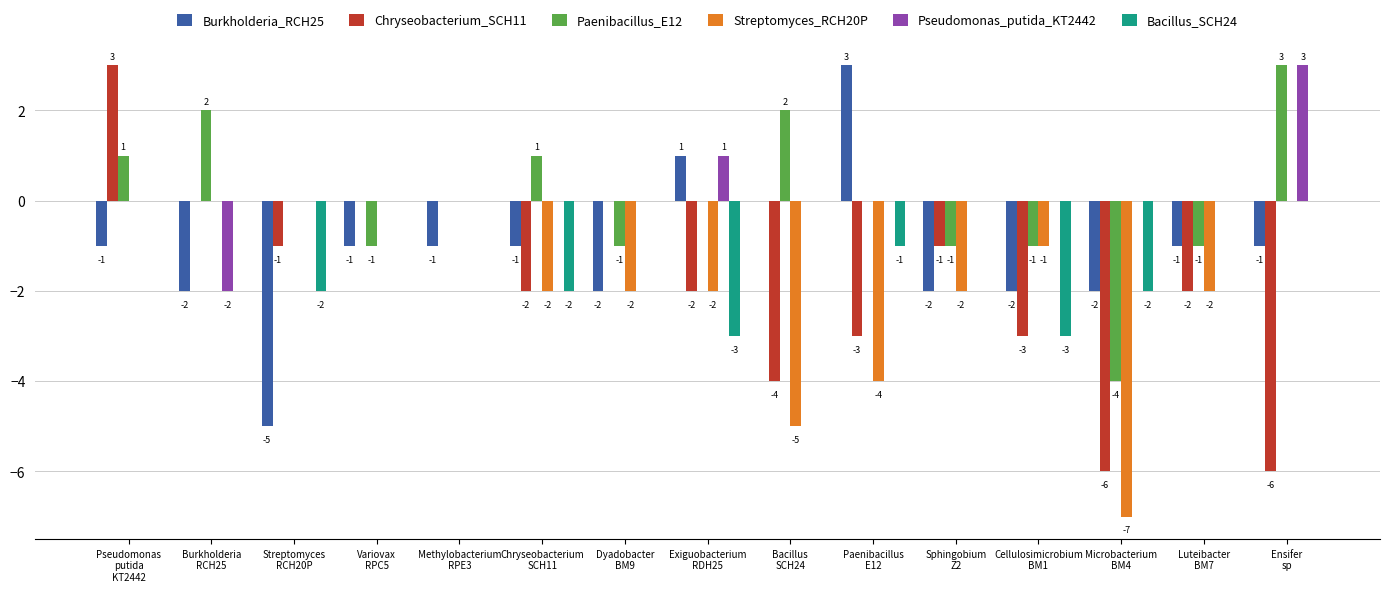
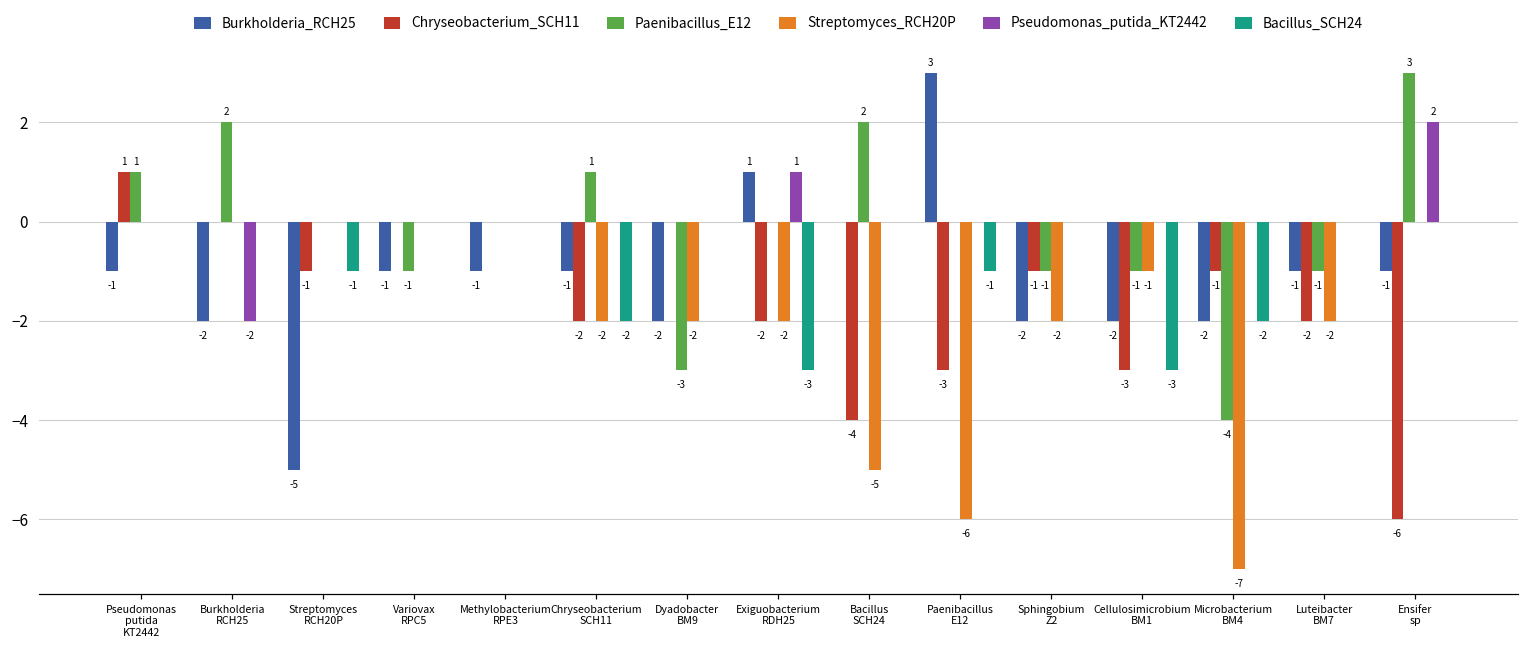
  {
    "Burkholderia_RCH25": {
      "Pseudomonas putida KT2442": -1,
      "Burkholderia RCH25": -2,
      "Streptomyces RCH20P": -5,
      "Variovax RPC5": -1,
      "Methylobacterium RPE3": -1,
      "Chryseobacterium SCH11": -1,
      "Dyadobacter BM9": -2,
      "Exiguobacterium RDH25": 1,
      "Paenibacillus E12": 3,
      "Sphingobium Z2": -2,
      "Cellulosimicrobium BM1": -2,
      "Microbacterium BM4": -2,
      "Luteibacter BM7": -1,
      "Ensifer sp": -1
    },
    "Chryseobacterium_SCH11": {
-     "Pseudomonas putida KT2442": 3,
+     "Pseudomonas putida KT2442": 1,
      "Streptomyces RCH20P": -1,
      "Chryseobacterium SCH11": -2,
      "Exiguobacterium RDH25": -2,
      "Bacillus SCH24": -4,
      "Paenibacillus E12": -3,
      "Sphingobium Z2": -1,
      "Cellulosimicrobium BM1": -3,
-     "Microbacterium BM4": -6,
+     "Microbacterium BM4": -1,
      "Luteibacter BM7": -2,
      "Ensifer sp": -6
    },
    "Paenibacillus_E12": {
      "Pseudomonas putida KT2442": 1,
      "Burkholderia RCH25": 2,
      "Variovax RPC5": -1,
      "Chryseobacterium SCH11": 1,
-     "Dyadobacter BM9": -1,
+     "Dyadobacter BM9": -3,
      "Bacillus SCH24": 2,
      "Sphingobium Z2": -1,
      "Cellulosimicrobium BM1": -1,
      "Microbacterium BM4": -4,
      "Luteibacter BM7": -1,
      "Ensifer sp": 3
    },
    "Streptomyces_RCH20P": {
      "Chryseobacterium SCH11": -2,
      "Dyadobacter BM9": -2,
      "Exiguobacterium RDH25": -2,
      "Bacillus SCH24": -5,
-     "Paenibacillus E12": -4,
+     "Paenibacillus E12": -6,
      "Sphingobium Z2": -2,
      "Cellulosimicrobium BM1": -1,
      "Microbacterium BM4": -7,
      "Luteibacter BM7": -2
    },
    "Pseudomonas_putida_KT2442": {
      "Burkholderia RCH25": -2,
      "Exiguobacterium RDH25": 1,
-     "Ensifer sp": 3
+     "Ensifer sp": 2
    },
    "Bacillus_SCH24": {
-     "Streptomyces RCH20P": -2,
+     "Streptomyces RCH20P": -1,
      "Chryseobacterium SCH11": -2,
      "Exiguobacterium RDH25": -3,
      "Paenibacillus E12": -1,
      "Cellulosimicrobium BM1": -3,
      "Microbacterium BM4": -2
    }
  }
